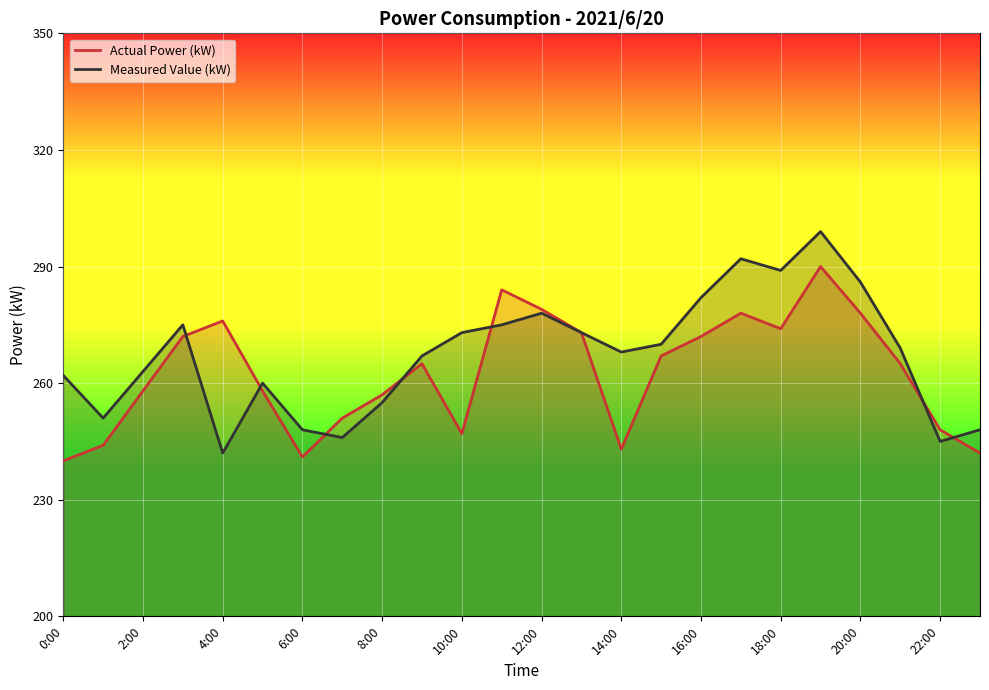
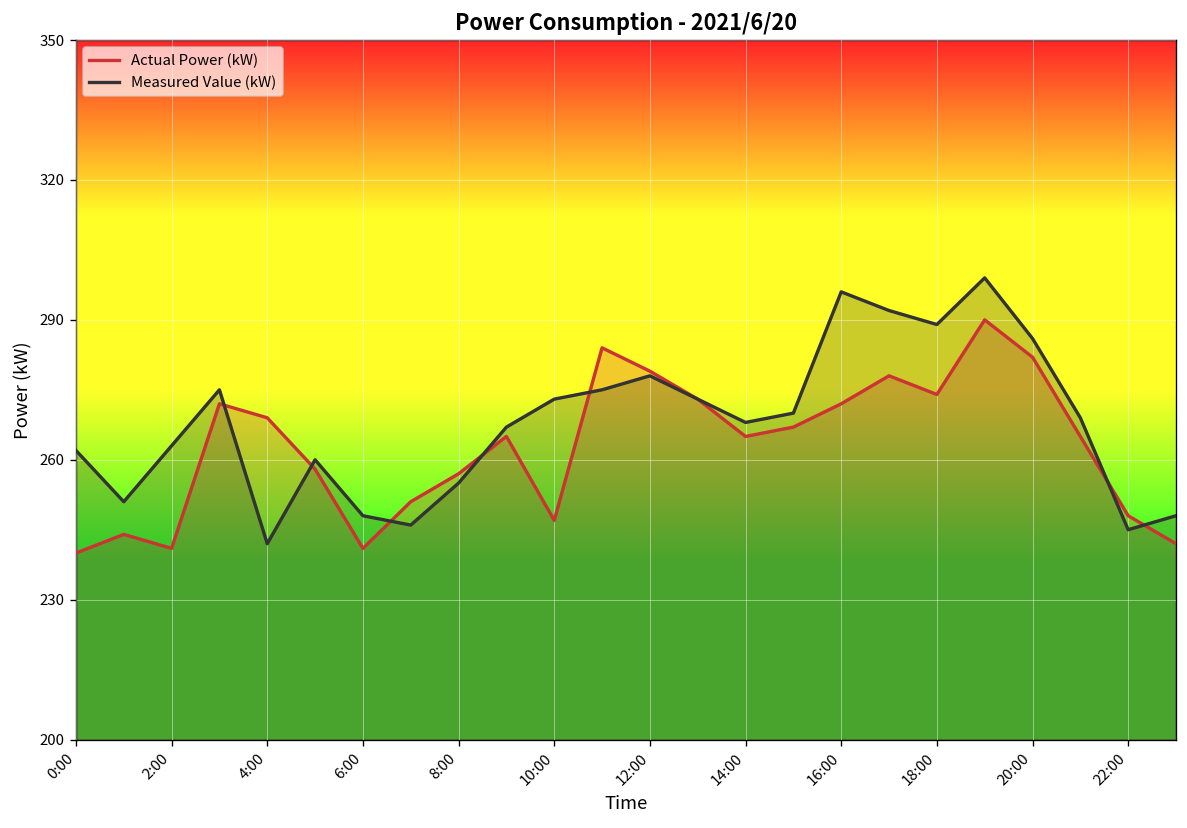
  {
    "Actual Power (kW)": {
      "0:00": 240,
-     "2:00": 258,
-     "4:00": 276,
+     "2:00": 241,
+     "4:00": 269,
      "6:00": 241,
      "8:00": 257,
      "10:00": 247,
      "12:00": 279,
-     "14:00": 243,
+     "14:00": 265,
      "16:00": 272,
      "18:00": 274,
-     "20:00": 278,
+     "20:00": 282,
      "22:00": 248
    },
    "Measured Value (kW)": {
      "0:00": 262,
      "2:00": 263,
      "4:00": 242,
      "6:00": 248,
      "8:00": 255,
      "10:00": 273,
      "12:00": 278,
      "14:00": 268,
-     "16:00": 282,
+     "16:00": 296,
      "18:00": 289,
      "20:00": 286,
      "22:00": 245
    }
  }
